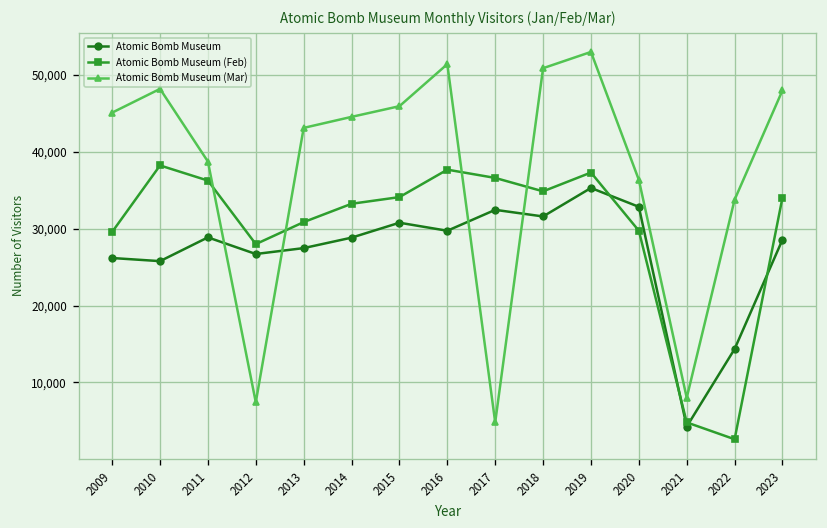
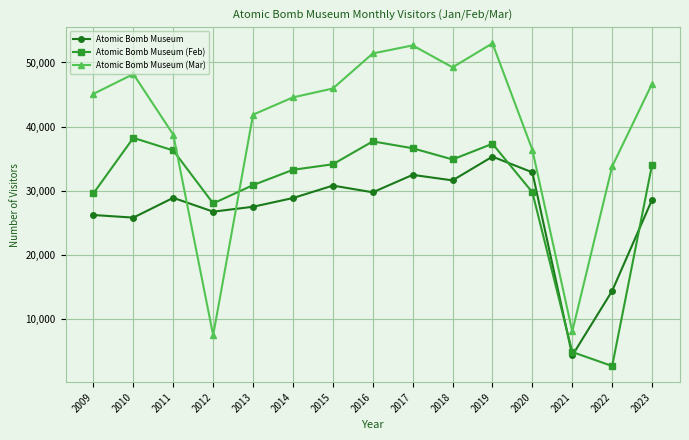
  {
    "Atomic Bomb Museum (Mar)": {
      "2009": "45,000",
      "2010": "48,000",
      "2011": "39,000",
      "2012": "7,000",
-     "2013": "43,000",
+     "2013": "42,000",
      "2014": "45,000",
      "2015": "46,000",
      "2016": "51,000",
-     "2017": "5,000",
-     "2018": "51,000",
+     "2017": "53,000",
+     "2018": "49,000",
      "2019": "53,000",
      "2020": "36,000",
      "2021": "8,000",
      "2022": "34,000",
-     "2023": "48,000"
+     "2023": "47,000"
    }
  }
